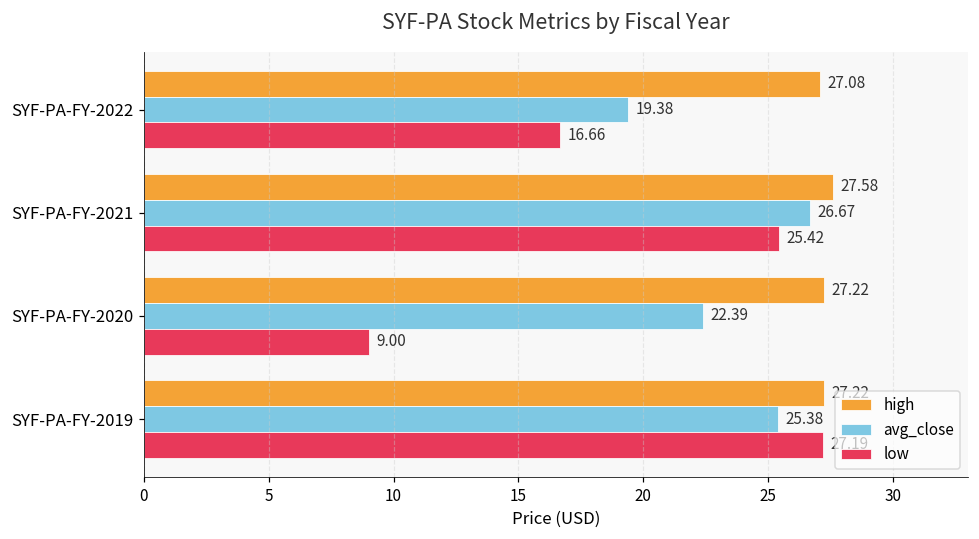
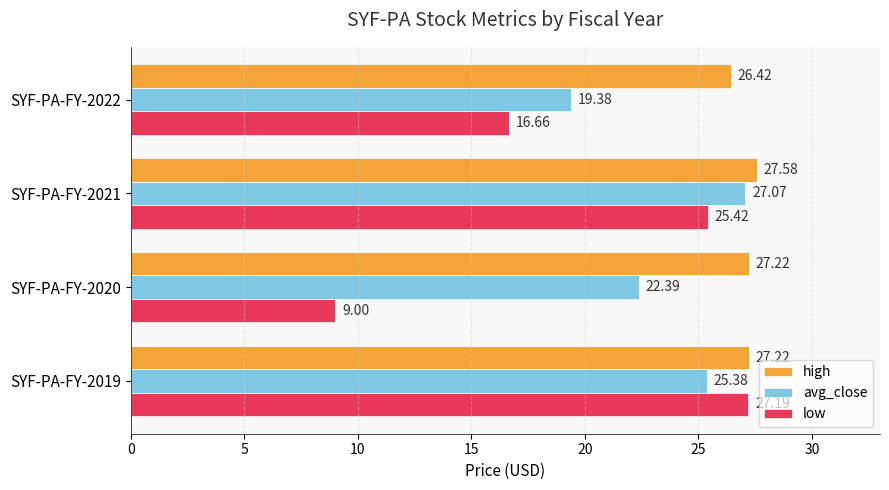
  {
    "high": {
-     "SYF-PA-FY-2022": 27.08,
+     "SYF-PA-FY-2022": 26.42,
      "SYF-PA-FY-2021": 27.58,
      "SYF-PA-FY-2020": 27.22
    },
    "avg_close": {
      "SYF-PA-FY-2022": 19.38,
-     "SYF-PA-FY-2021": 26.67,
+     "SYF-PA-FY-2021": 27.07,
      "SYF-PA-FY-2020": 22.39,
      "SYF-PA-FY-2019": 25.38
    },
    "low": {
      "SYF-PA-FY-2022": 16.66,
      "SYF-PA-FY-2021": 25.42,
      "SYF-PA-FY-2020": 9.00
    }
  }
